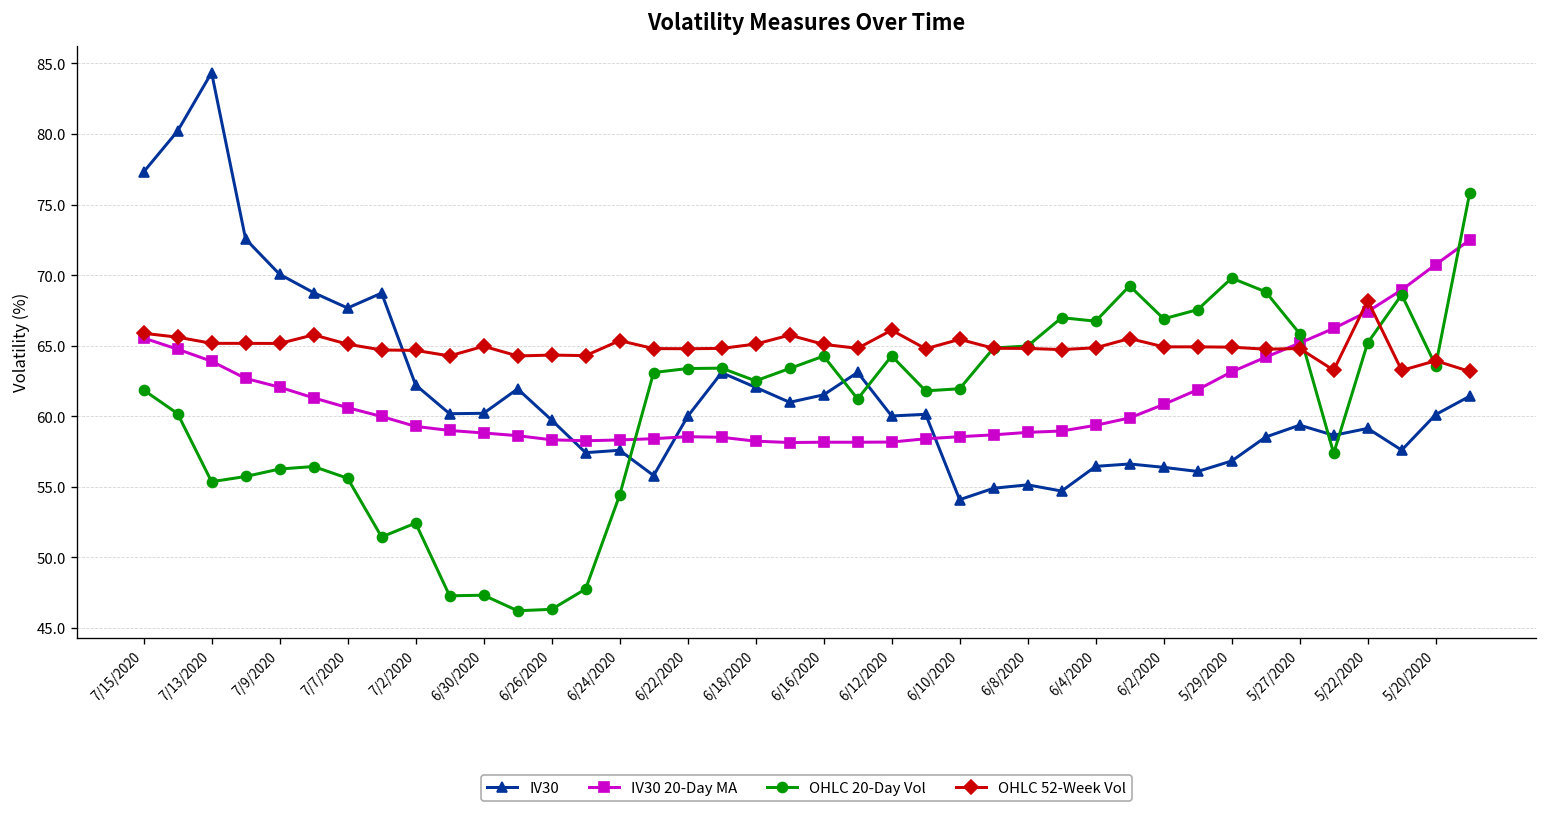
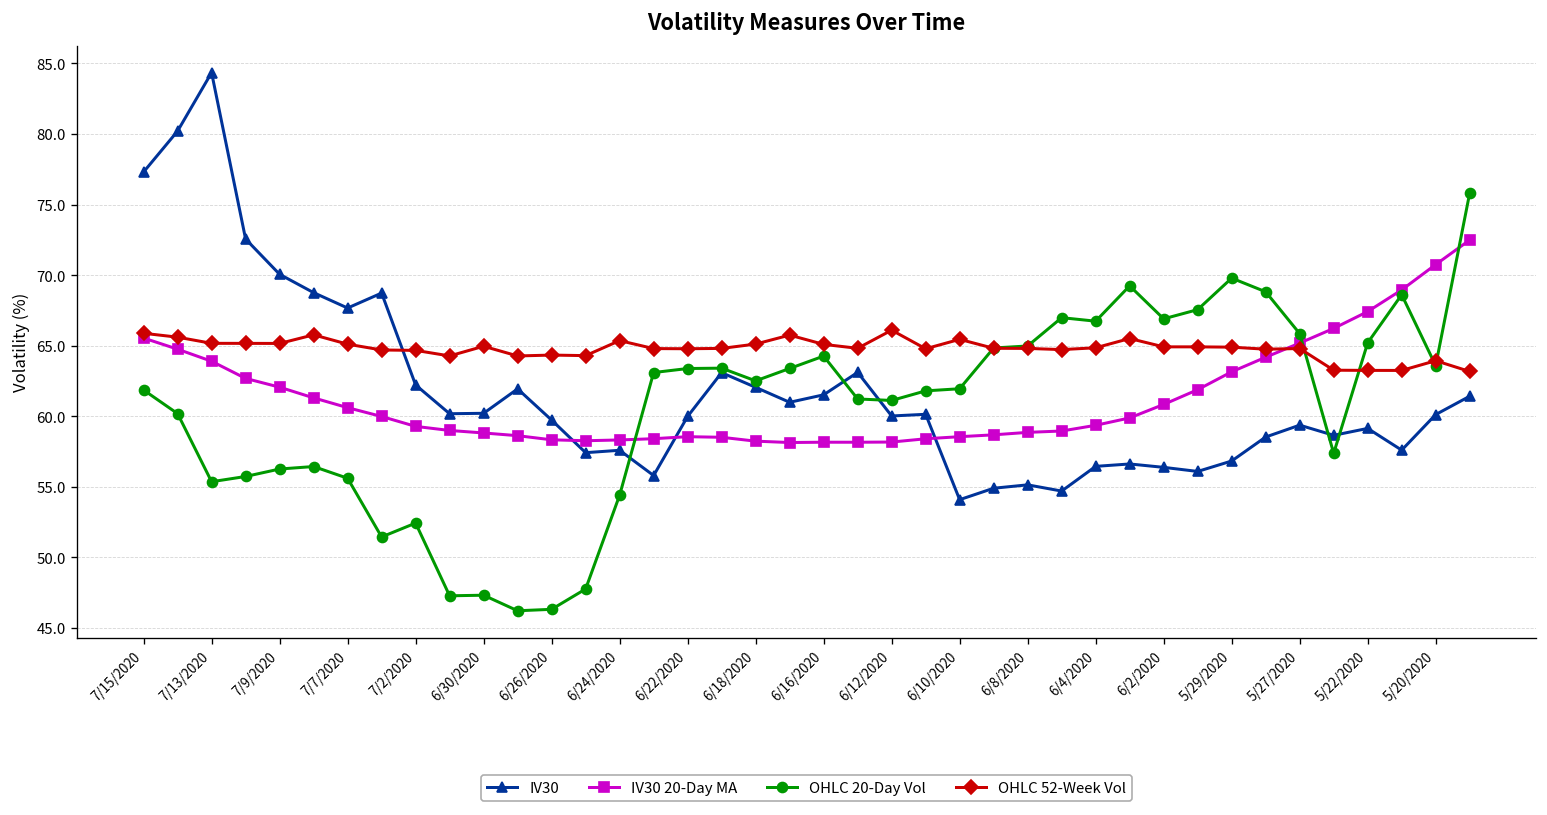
  {
    "IV30": {
      "7/15/2020": 77.3,
      "7/13/2020": 84.4,
      "7/9/2020": 70.1,
      "7/7/2020": 67.7,
      "7/2/2020": 62.2,
      "6/30/2020": 60.2,
      "6/26/2020": 59.7,
      "6/24/2020": 57.6,
      "6/22/2020": 60.0,
      "6/18/2020": 62.1,
      "6/16/2020": 61.5,
      "6/12/2020": 60.0,
      "6/10/2020": 54.1,
      "6/8/2020": 55.1,
      "6/4/2020": 56.5,
      "6/2/2020": 56.4,
      "5/29/2020": 56.8,
      "5/27/2020": 59.4,
      "5/22/2020": 59.1,
      "5/20/2020": 60.1
    },
    "IV30 20-Day MA": {
      "7/15/2020": 65.5,
      "7/13/2020": 63.9,
      "7/9/2020": 62.1,
      "7/7/2020": 60.6,
      "7/2/2020": 59.3,
      "6/30/2020": 58.8,
      "6/26/2020": 58.3,
      "6/24/2020": 58.3,
      "6/22/2020": 58.6,
      "6/18/2020": 58.2,
      "6/16/2020": 58.2,
      "6/12/2020": 58.2,
      "6/10/2020": 58.6,
      "6/8/2020": 58.9,
      "6/4/2020": 59.4,
      "6/2/2020": 60.8,
      "5/29/2020": 63.2,
      "5/27/2020": 65.2,
      "5/22/2020": 67.4,
      "5/20/2020": 70.8
    },
    "OHLC 20-Day Vol": {
      "7/15/2020": 61.9,
      "7/13/2020": 55.4,
      "7/9/2020": 56.3,
      "7/7/2020": 55.6,
      "7/2/2020": 52.4,
      "6/30/2020": 47.3,
      "6/26/2020": 46.3,
      "6/24/2020": 54.4,
      "6/22/2020": 63.4,
      "6/18/2020": 62.5,
      "6/16/2020": 64.3,
-     "6/12/2020": 64.3,
+     "6/12/2020": 61.1,
      "6/10/2020": 62.0,
      "6/4/2020": 66.7,
      "6/2/2020": 66.9,
      "5/29/2020": 69.8,
      "5/27/2020": 65.9,
      "5/22/2020": 65.2,
      "5/20/2020": 63.6
    },
    "OHLC 52-Week Vol": {
      "7/15/2020": 65.9,
      "7/13/2020": 65.2,
      "7/9/2020": 65.2,
      "7/7/2020": 65.1,
      "7/2/2020": 64.7,
      "6/30/2020": 65.0,
      "6/26/2020": 64.3,
      "6/24/2020": 65.4,
      "6/22/2020": 64.8,
      "6/18/2020": 65.1,
      "6/16/2020": 65.1,
      "6/12/2020": 66.1,
      "6/10/2020": 65.5,
      "6/4/2020": 64.9,
      "6/2/2020": 64.9,
      "5/29/2020": 64.9,
      "5/27/2020": 64.8,
-     "5/22/2020": 68.2,
+     "5/22/2020": 63.3,
      "5/20/2020": 63.9
    }
  }
